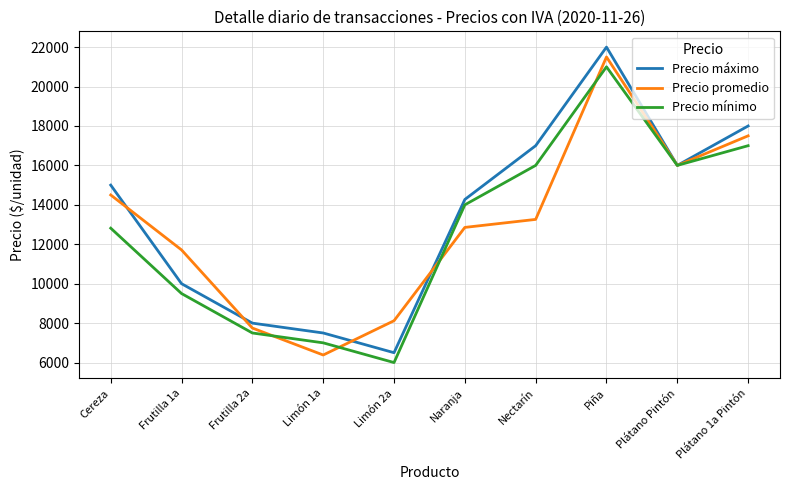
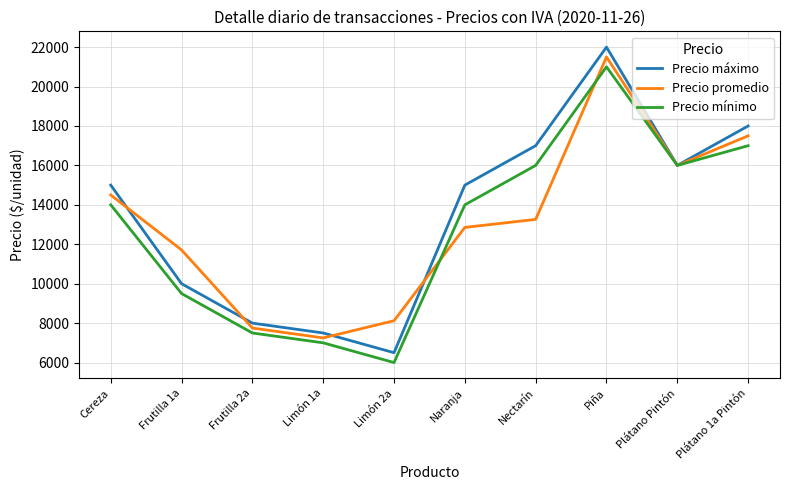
  {
    "Precio máximo": {
      "Cereza": 15000,
      "Frutilla 1a": 10000,
      "Frutilla 2a": 8000,
      "Limón 1a": 7500,
      "Limón 2a": 6500,
-     "Naranja": 14300,
+     "Naranja": 15000,
      "Nectarín": 17000,
      "Piña": 22000,
      "Plátano 1a Pintón": 18000
    },
    "Precio promedio": {
      "Cereza": 14500,
      "Frutilla 1a": 11700,
      "Frutilla 2a": 7800,
-     "Limón 1a": 6400,
+     "Limón 1a": 7300,
      "Limón 2a": 8100,
      "Naranja": 12900,
      "Nectarín": 13300,
      "Piña": 21500,
      "Plátano 1a Pintón": 17500
    },
    "Precio mínimo": {
-     "Cereza": 12800,
+     "Cereza": 14000,
      "Frutilla 1a": 9500,
      "Frutilla 2a": 7500,
      "Limón 1a": 7000,
      "Limón 2a": 6000,
      "Naranja": 14000,
      "Nectarín": 16000,
      "Piña": 21000,
      "Plátano 1a Pintón": 17000
    }
  }
